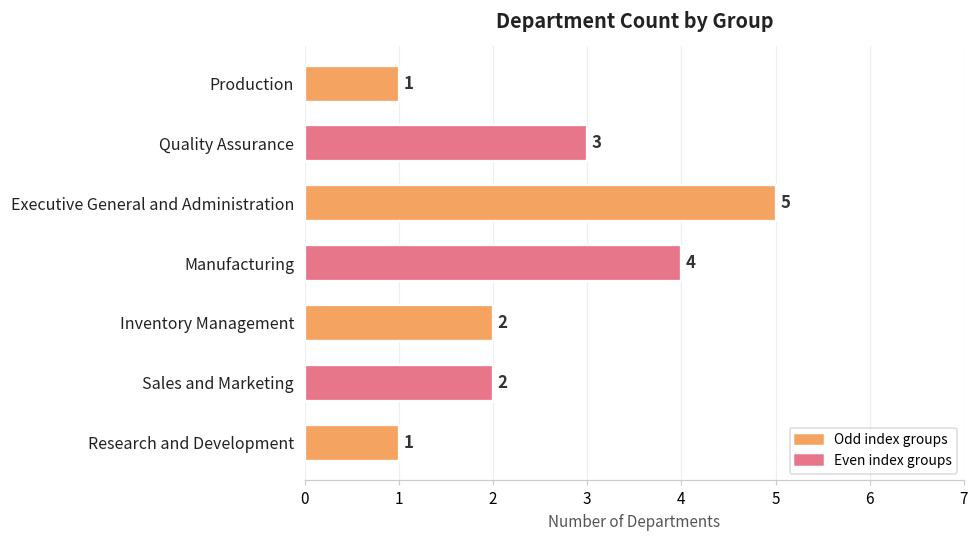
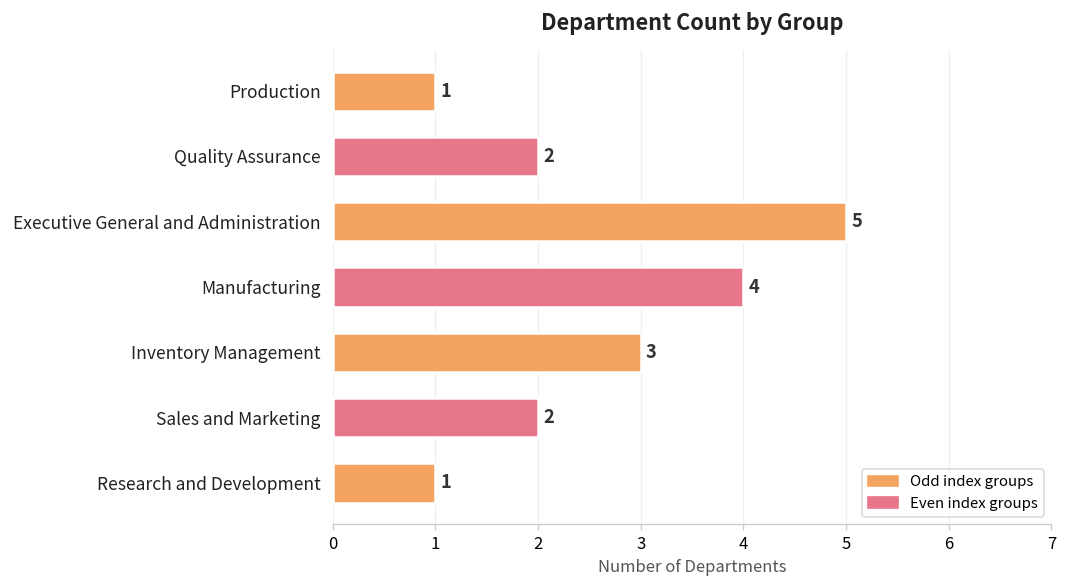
  {
    "Production": 1,
-   "Quality Assurance": 3,
+   "Quality Assurance": 2,
    "Executive General and Administration": 5,
    "Manufacturing": 4,
-   "Inventory Management": 2,
+   "Inventory Management": 3,
    "Sales and Marketing": 2,
    "Research and Development": 1
  }
